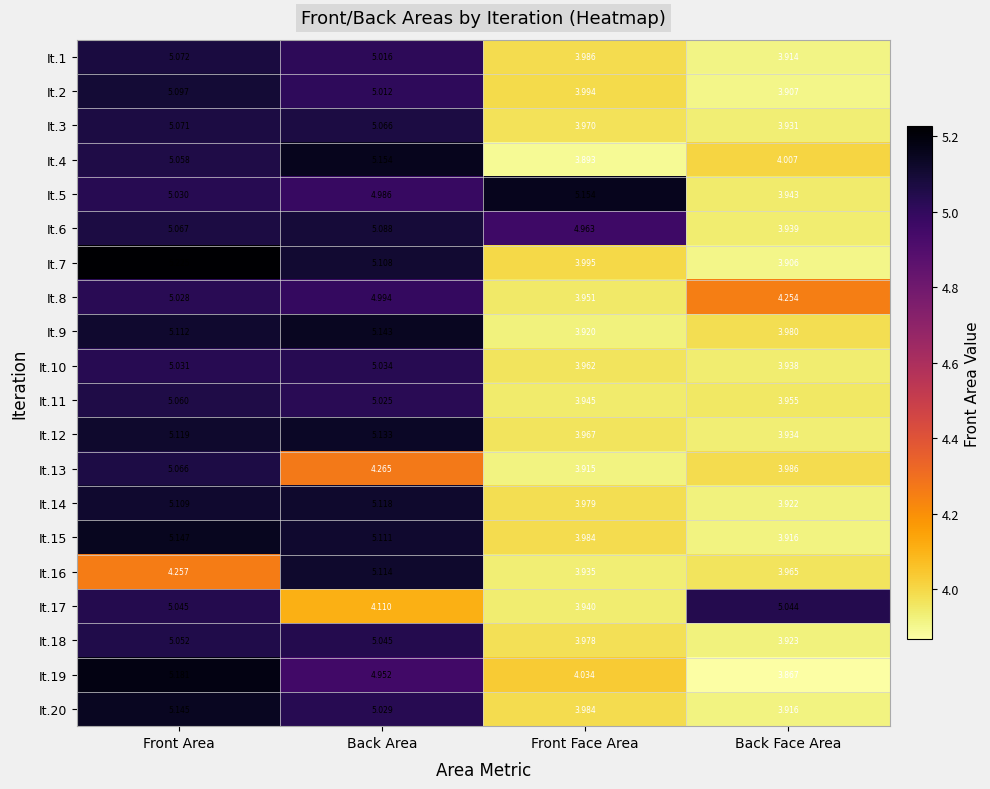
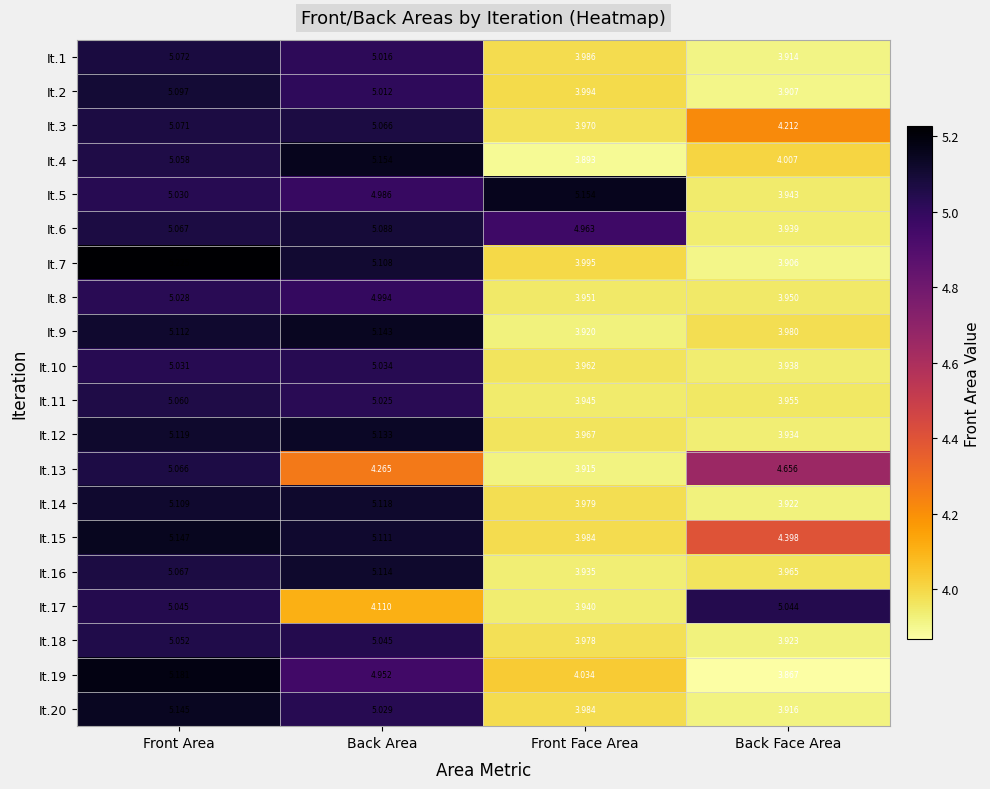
  {
    "It.1": {
      "Front Area": 5.072,
      "Back Area": 5.016,
      "Front Face Area": 3.986,
      "Back Face Area": 3.914
    },
    "It.2": {
      "Front Area": 5.097,
      "Back Area": 5.012,
      "Front Face Area": 3.994,
      "Back Face Area": 3.907
    },
    "It.3": {
      "Front Area": 5.071,
      "Back Area": 5.066,
      "Front Face Area": 3.970,
-     "Back Face Area": 3.931
+     "Back Face Area": 4.212
    },
    "It.4": {
      "Front Area": 5.058,
      "Front Face Area": 3.893,
      "Back Face Area": 4.007
    },
    "It.5": {
      "Front Area": 5.030,
      "Back Area": 4.986,
      "Back Face Area": 3.943
    },
    "It.6": {
      "Front Area": 5.067,
      "Back Area": 5.088,
      "Front Face Area": 4.963,
      "Back Face Area": 3.939
    },
    "It.7": {
      "Back Area": 5.108,
      "Front Face Area": 3.995,
      "Back Face Area": 3.906
    },
    "It.8": {
      "Front Area": 5.028,
      "Back Area": 4.994,
      "Front Face Area": 3.951,
-     "Back Face Area": 4.254
+     "Back Face Area": 3.950
    },
    "It.9": {
      "Front Face Area": 3.920,
      "Back Face Area": 3.980
    },
    "It.10": {
      "Front Area": 5.031,
      "Back Area": 5.034,
      "Front Face Area": 3.962,
      "Back Face Area": 3.938
    },
    "It.11": {
      "Front Area": 5.060,
      "Back Area": 5.025,
      "Front Face Area": 3.945,
      "Back Face Area": 3.955
    },
    "It.12": {
      "Front Face Area": 3.967,
      "Back Face Area": 3.934
    },
    "It.13": {
      "Front Area": 5.066,
      "Back Area": 4.265,
      "Front Face Area": 3.915,
-     "Back Face Area": 3.986
+     "Back Face Area": 4.656
    },
    "It.14": {
      "Front Face Area": 3.979,
      "Back Face Area": 3.922
    },
    "It.15": {
      "Front Face Area": 3.984,
-     "Back Face Area": 3.916
+     "Back Face Area": 4.398
    },
    "It.16": {
-     "Front Area": 4.257,
+     "Front Area": 5.067,
      "Front Face Area": 3.935,
      "Back Face Area": 3.965
    },
    "It.17": {
      "Front Area": 5.045,
      "Back Area": 4.110,
      "Front Face Area": 3.940,
      "Back Face Area": 5.044
    },
    "It.18": {
      "Front Area": 5.052,
      "Back Area": 5.045,
      "Front Face Area": 3.978,
      "Back Face Area": 3.923
    },
    "It.19": {
      "Back Area": 4.952,
      "Front Face Area": 4.034,
      "Back Face Area": 3.867
    },
    "It.20": {
      "Back Area": 5.029,
      "Front Face Area": 3.984,
      "Back Face Area": 3.916
    }
  }
